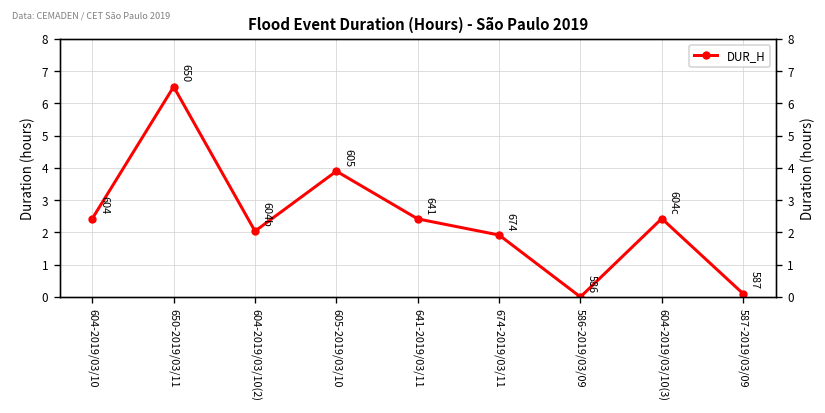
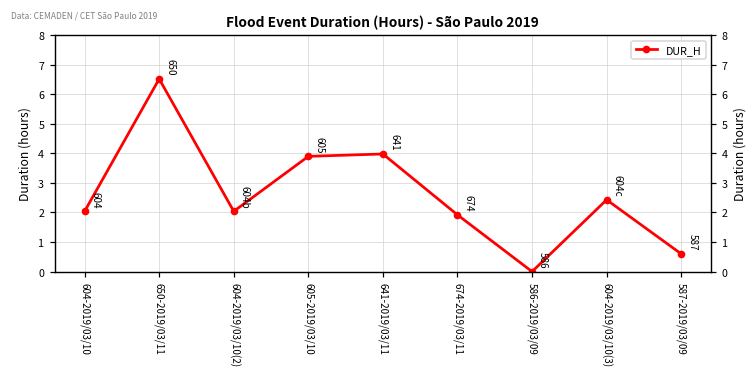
  {
-   "604-2019/03/10": 2.4,
-   "641-2019/03/11": 2.4,
-   "587-2019/03/09": 0.1
+   "604-2019/03/10": 2.0,
+   "641-2019/03/11": 4.0,
+   "587-2019/03/09": 0.6
  }
